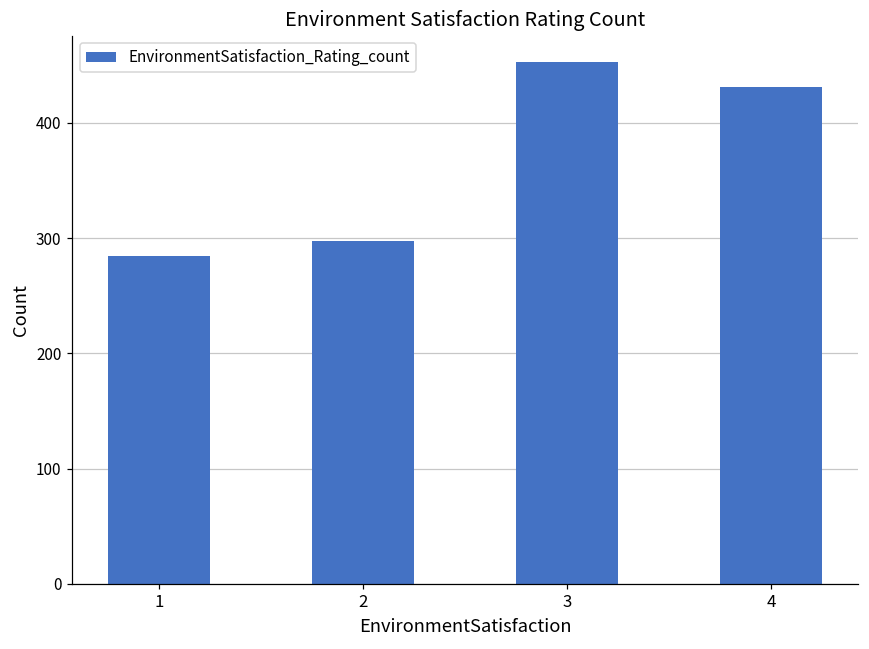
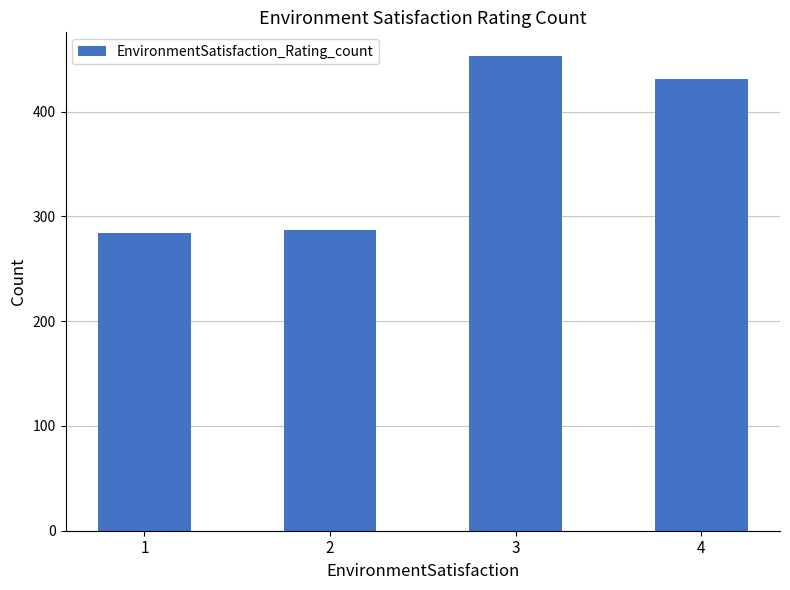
  {
    "1": 284,
-   "2": 297,
+   "2": 287,
    "3": 453,
    "4": 431
  }
